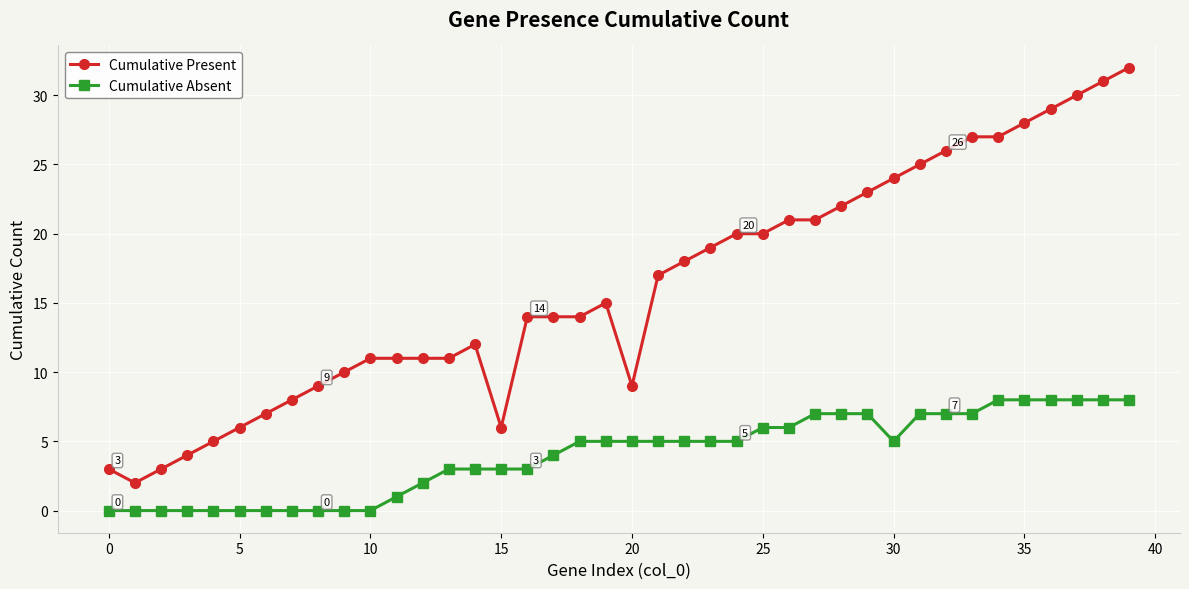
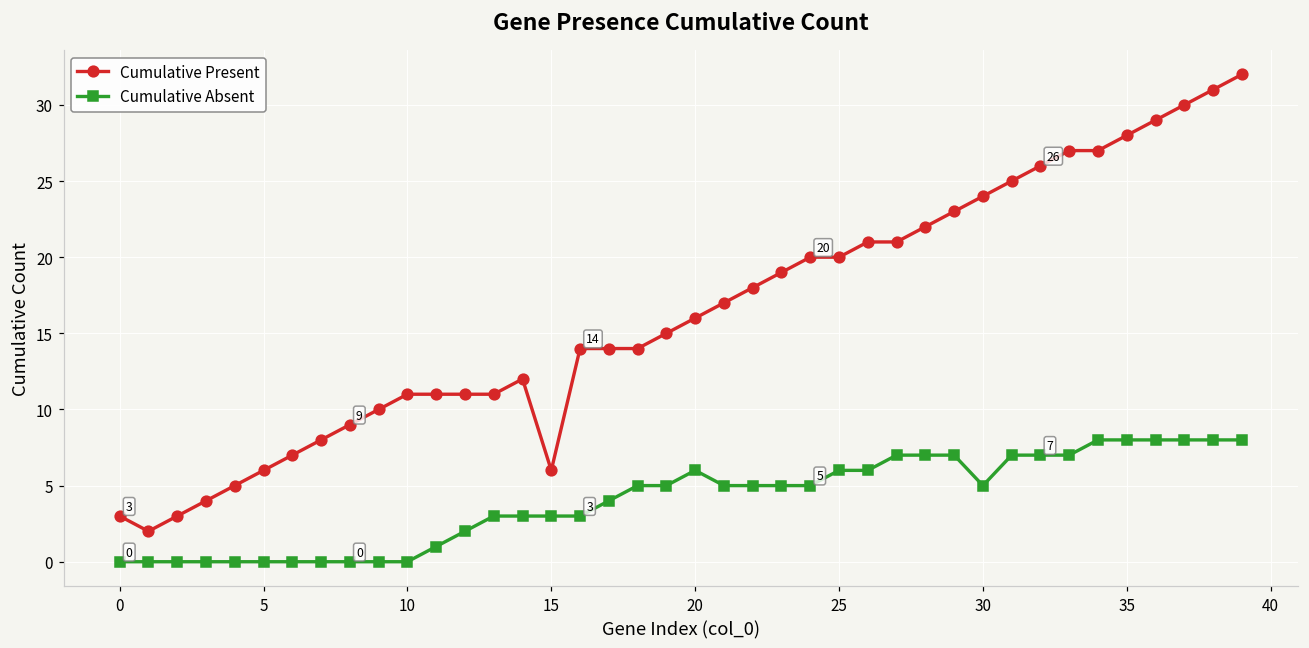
  {
    "Cumulative Present": {
      "5": 6,
      "10": 11,
      "15": 6,
-     "20": 9,
+     "20": 16,
      "30": 24,
      "35": 28
    },
    "Cumulative Absent": {
      "5": 0,
      "10": 0,
-     "20": 5,
+     "20": 6,
      "25": 6,
      "30": 5,
      "35": 8
    }
  }
